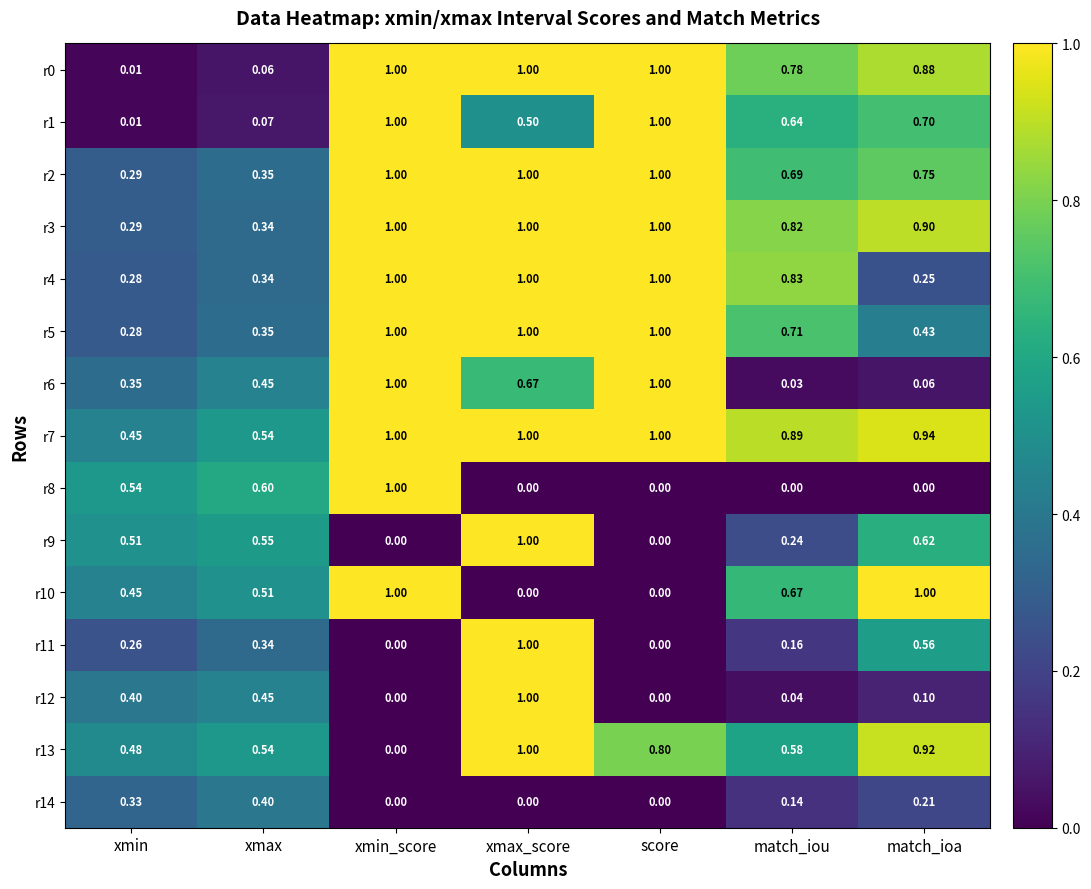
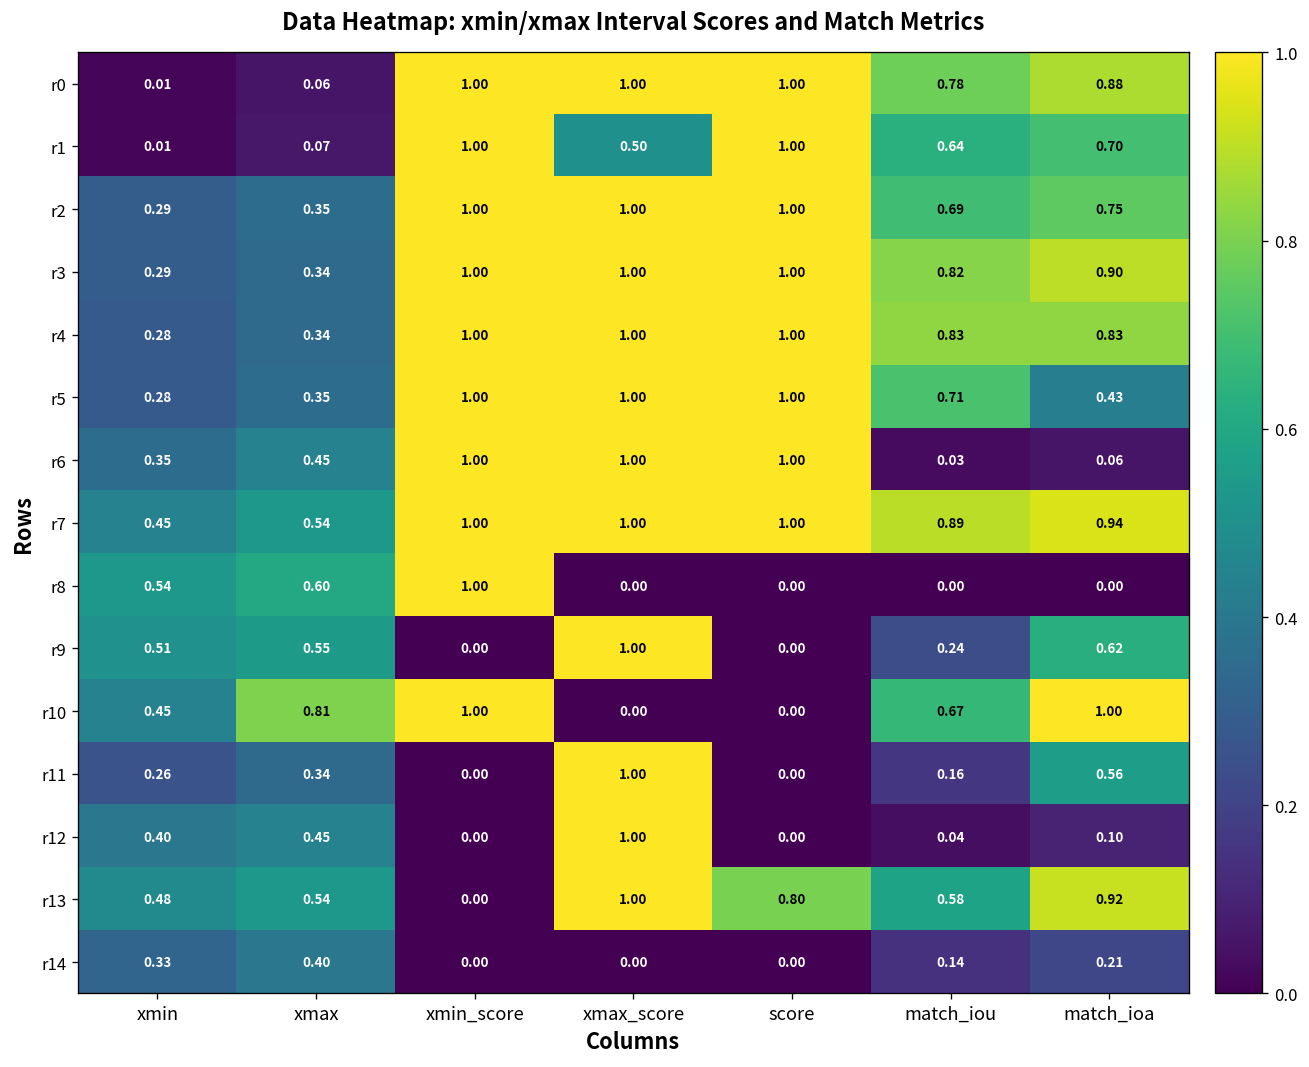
  {
    "r0": {
      "xmin": 0.01,
      "xmax": 0.06,
      "xmin_score": 1.00,
      "xmax_score": 1.00,
      "score": 1.00,
      "match_iou": 0.78,
      "match_ioa": 0.88
    },
    "r1": {
      "xmin": 0.01,
      "xmax": 0.07,
      "xmin_score": 1.00,
      "xmax_score": 0.50,
      "score": 1.00,
      "match_iou": 0.64,
      "match_ioa": 0.70
    },
    "r2": {
      "xmin": 0.29,
      "xmax": 0.35,
      "xmin_score": 1.00,
      "xmax_score": 1.00,
      "score": 1.00,
      "match_iou": 0.69,
      "match_ioa": 0.75
    },
    "r3": {
      "xmin": 0.29,
      "xmax": 0.34,
      "xmin_score": 1.00,
      "xmax_score": 1.00,
      "score": 1.00,
      "match_iou": 0.82,
      "match_ioa": 0.90
    },
    "r4": {
      "xmin": 0.28,
      "xmax": 0.34,
      "xmin_score": 1.00,
      "xmax_score": 1.00,
      "score": 1.00,
      "match_iou": 0.83,
-     "match_ioa": 0.25
+     "match_ioa": 0.83
    },
    "r5": {
      "xmin": 0.28,
      "xmax": 0.35,
      "xmin_score": 1.00,
      "xmax_score": 1.00,
      "score": 1.00,
      "match_iou": 0.71,
      "match_ioa": 0.43
    },
    "r6": {
      "xmin": 0.35,
      "xmax": 0.45,
      "xmin_score": 1.00,
-     "xmax_score": 0.67,
+     "xmax_score": 1.00,
      "score": 1.00,
      "match_iou": 0.03,
      "match_ioa": 0.06
    },
    "r7": {
      "xmin": 0.45,
      "xmax": 0.54,
      "xmin_score": 1.00,
      "xmax_score": 1.00,
      "score": 1.00,
      "match_iou": 0.89,
      "match_ioa": 0.94
    },
    "r8": {
      "xmin": 0.54,
      "xmax": 0.60,
      "xmin_score": 1.00,
      "xmax_score": 0.00,
      "score": 0.00,
      "match_iou": 0.00,
      "match_ioa": 0.00
    },
    "r9": {
      "xmin": 0.51,
      "xmax": 0.55,
      "xmin_score": 0.00,
      "xmax_score": 1.00,
      "score": 0.00,
      "match_iou": 0.24,
      "match_ioa": 0.62
    },
    "r10": {
      "xmin": 0.45,
-     "xmax": 0.51,
+     "xmax": 0.81,
      "xmin_score": 1.00,
      "xmax_score": 0.00,
      "score": 0.00,
      "match_iou": 0.67,
      "match_ioa": 1.00
    },
    "r11": {
      "xmin": 0.26,
      "xmax": 0.34,
      "xmin_score": 0.00,
      "xmax_score": 1.00,
      "score": 0.00,
      "match_iou": 0.16,
      "match_ioa": 0.56
    },
    "r12": {
      "xmin": 0.40,
      "xmax": 0.45,
      "xmin_score": 0.00,
      "xmax_score": 1.00,
      "score": 0.00,
      "match_iou": 0.04,
      "match_ioa": 0.10
    },
    "r13": {
      "xmin": 0.48,
      "xmax": 0.54,
      "xmin_score": 0.00,
      "xmax_score": 1.00,
      "score": 0.80,
      "match_iou": 0.58,
      "match_ioa": 0.92
    },
    "r14": {
      "xmin": 0.33,
      "xmax": 0.40,
      "xmin_score": 0.00,
      "xmax_score": 0.00,
      "score": 0.00,
      "match_iou": 0.14,
      "match_ioa": 0.21
    }
  }
